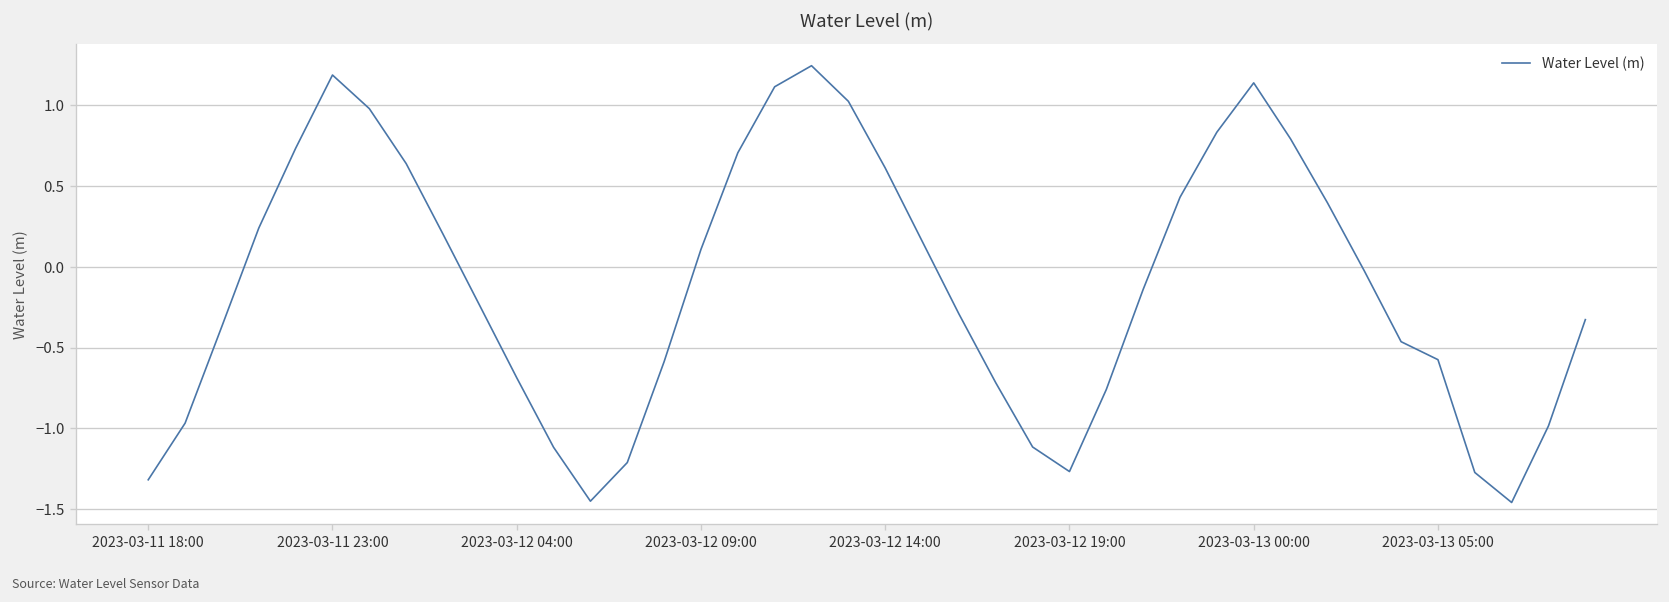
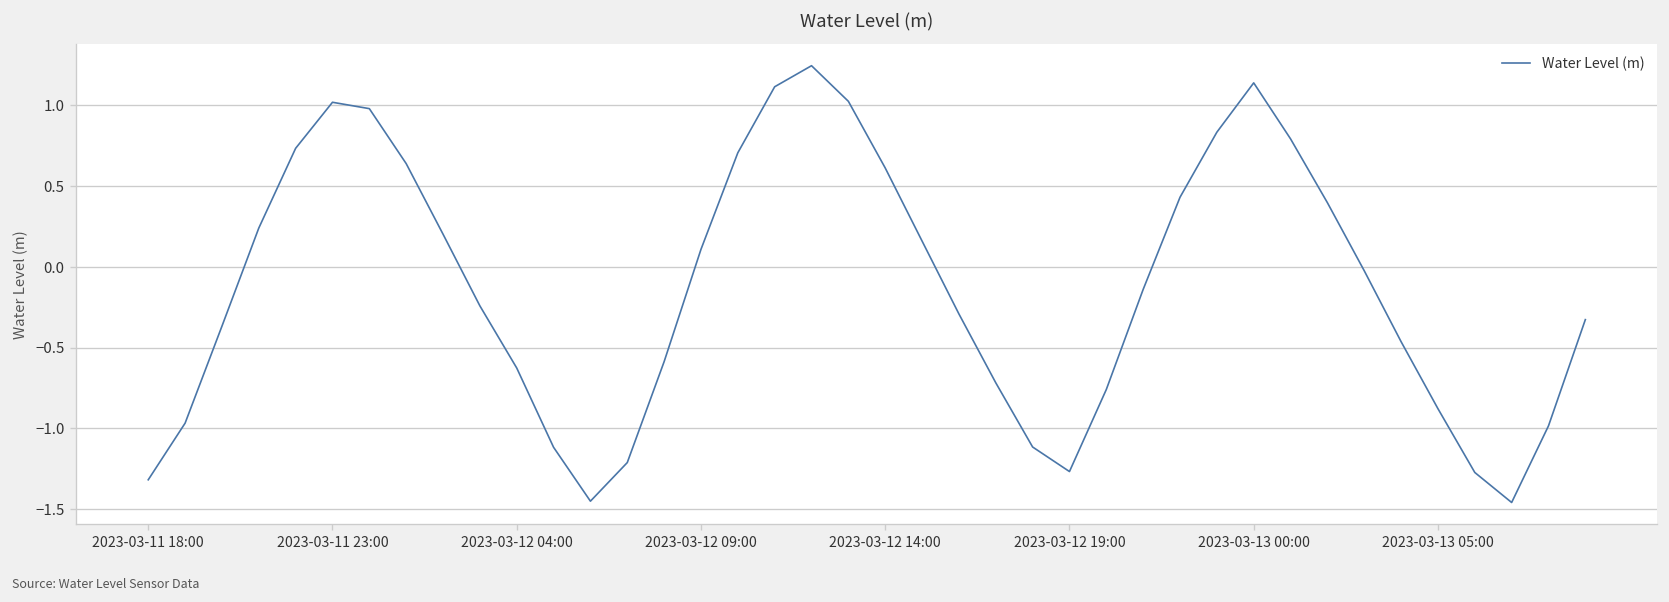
  {
    "2023-03-11 18:00": -1.32,
-   "2023-03-11 23:00": 1.19,
-   "2023-03-12 04:00": -0.69,
+   "2023-03-11 23:00": 1.02,
+   "2023-03-12 04:00": -0.63,
    "2023-03-12 09:00": 0.11,
    "2023-03-12 14:00": 0.61,
    "2023-03-12 19:00": -1.27,
    "2023-03-13 00:00": 1.14,
-   "2023-03-13 05:00": -0.58
+   "2023-03-13 05:00": -0.88
  }
